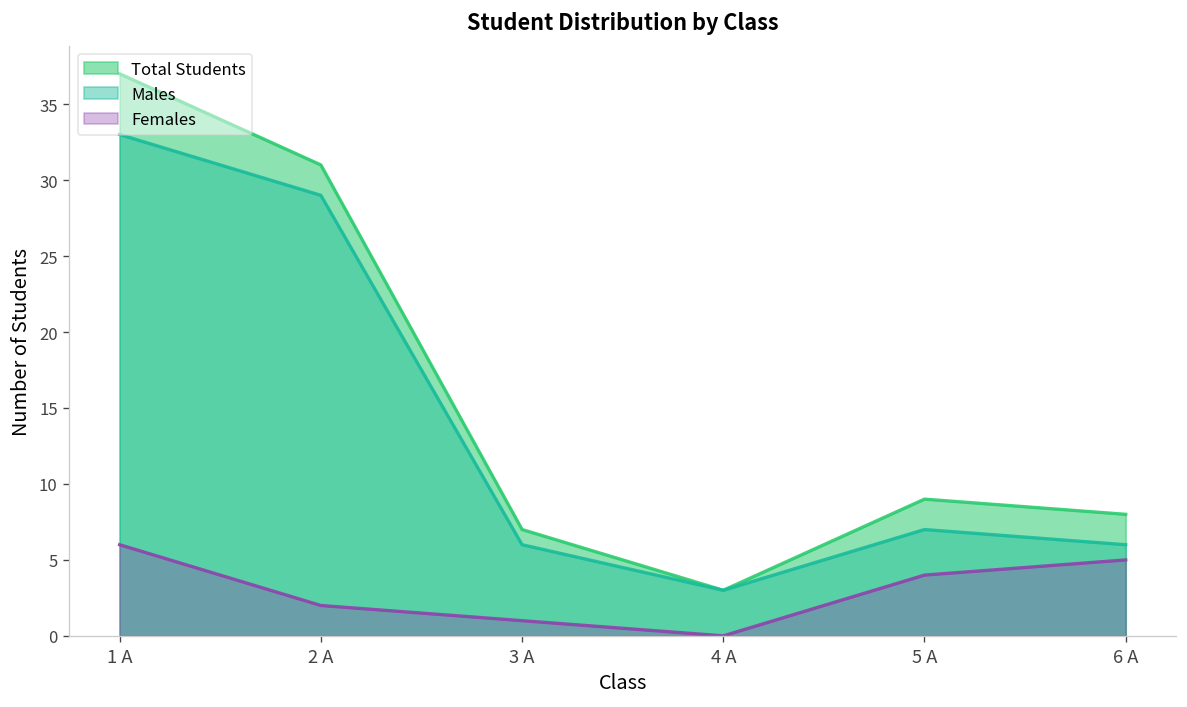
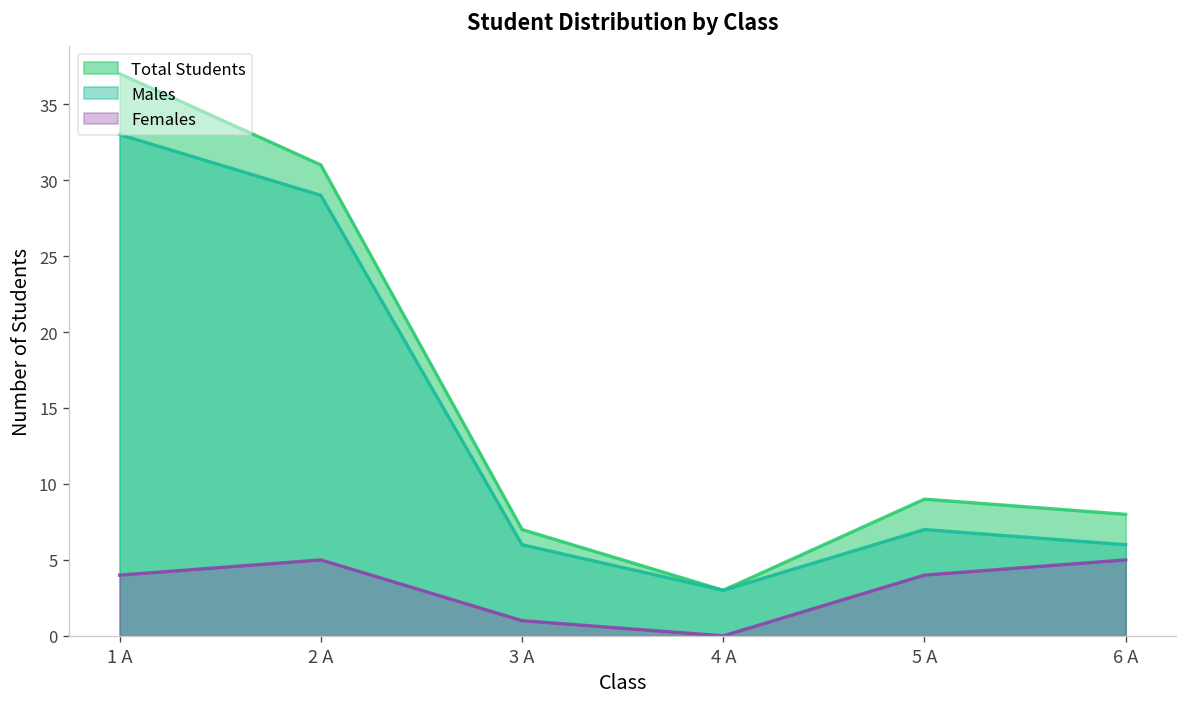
  {
    "Females": {
-     "1 A": 6,
-     "2 A": 2,
+     "1 A": 4,
+     "2 A": 5,
      "3 A": 1,
      "4 A": 0,
      "5 A": 4,
      "6 A": 5
    }
  }
